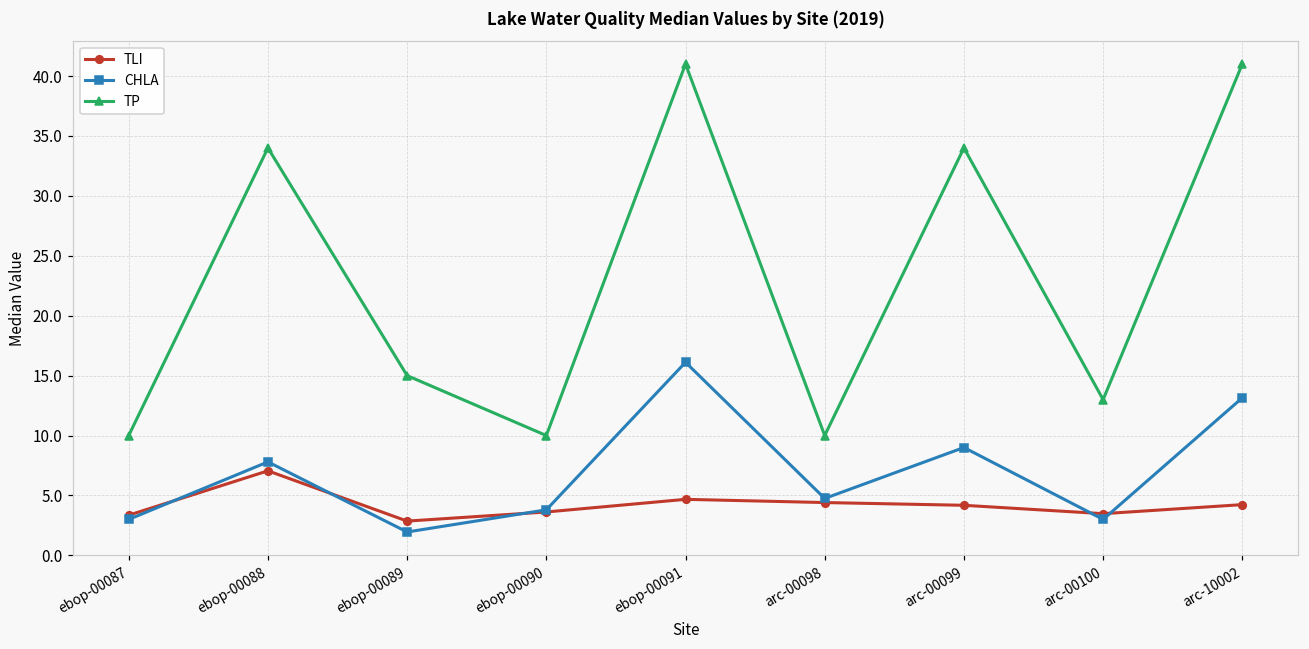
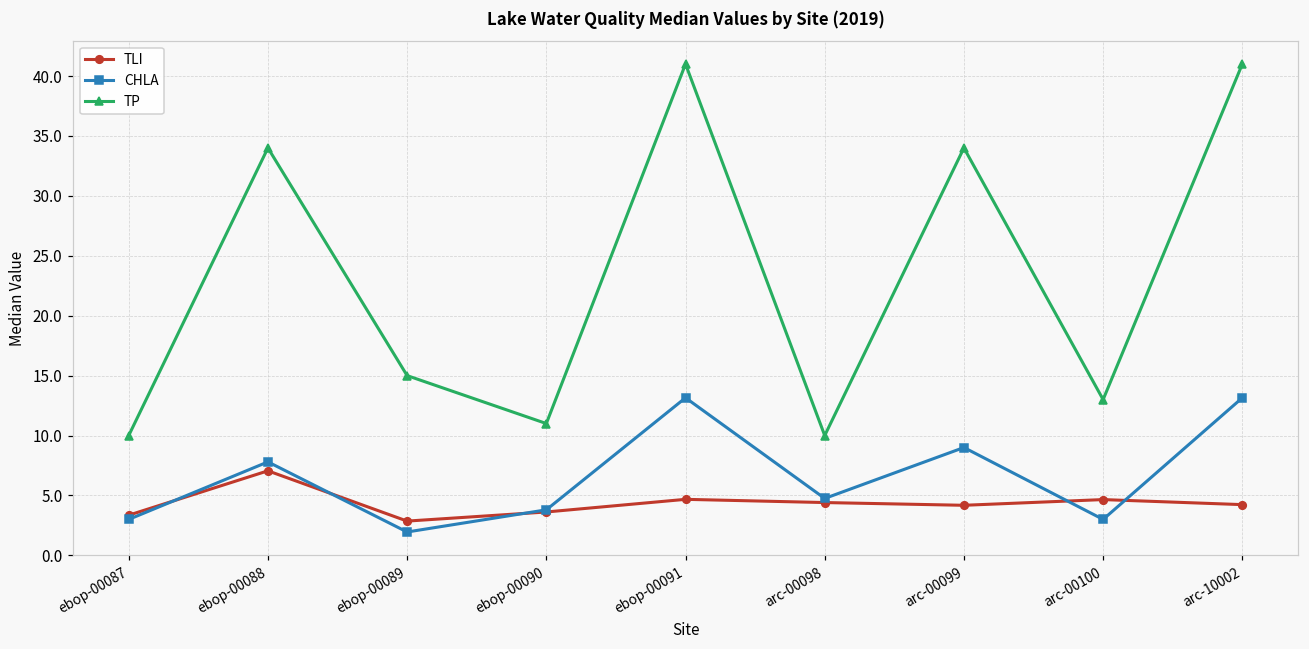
  {
    "TLI": {
      "ebop-00087": 3.4,
      "ebop-00088": 7.1,
      "ebop-00089": 2.9,
      "ebop-00091": 4.7,
      "arc-00098": 4.4,
      "arc-00099": 4.2,
-     "arc-00100": 3.5,
+     "arc-00100": 4.7,
      "arc-10002": 4.2
    },
    "CHLA": {
      "ebop-00087": 3.0,
      "ebop-00088": 7.8,
      "ebop-00089": 2.0,
-     "ebop-00091": 16.1,
+     "ebop-00091": 13.2,
      "arc-00098": 4.8,
      "arc-00099": 9.0,
      "arc-00100": 3.0,
      "arc-10002": 13.2
    },
    "TP": {
      "ebop-00087": 10,
      "ebop-00088": 34,
      "ebop-00089": 15,
-     "ebop-00090": 10,
+     "ebop-00090": 11,
      "ebop-00091": 41,
      "arc-00098": 10,
      "arc-00099": 34,
      "arc-00100": 13,
      "arc-10002": 41
    }
  }
